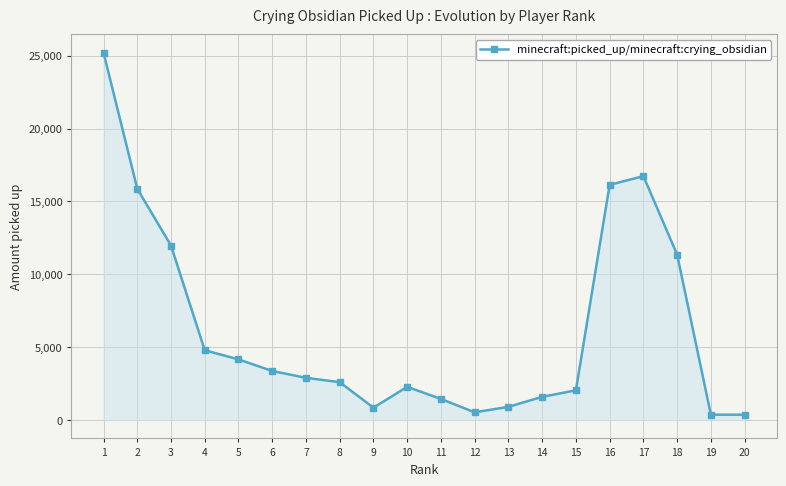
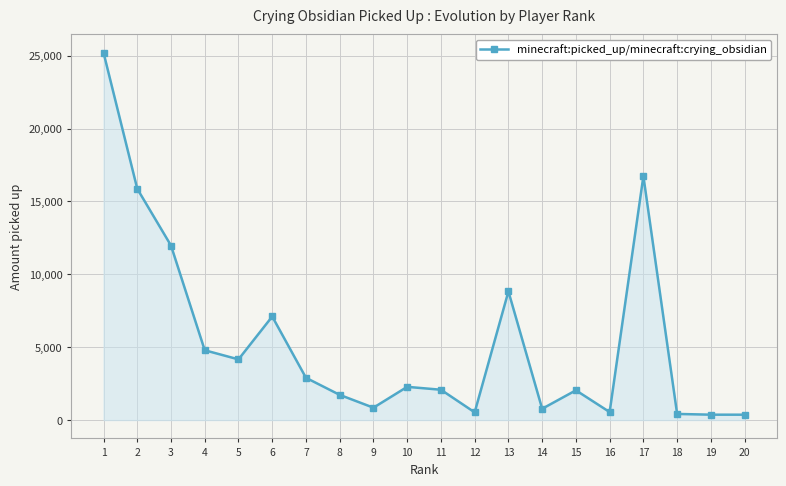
  {
    "1": "25,200",
    "2": "15,900",
    "3": "12,000",
    "4": "4,800",
    "5": "4,200",
-   "6": "3,400",
+   "6": "7,100",
    "7": "2,900",
-   "8": "2,600",
+   "8": "1,700",
    "9": "800",
    "10": "2,300",
-   "11": "1,400",
+   "11": "2,100",
    "12": "500",
-   "13": "900",
-   "14": "1,600",
+   "13": "8,800",
+   "14": "800",
    "15": "2,000",
-   "16": "16,100",
+   "16": "500",
    "17": "16,700",
-   "18": "11,400",
+   "18": "400",
    "19": "400",
    "20": "400"
  }
